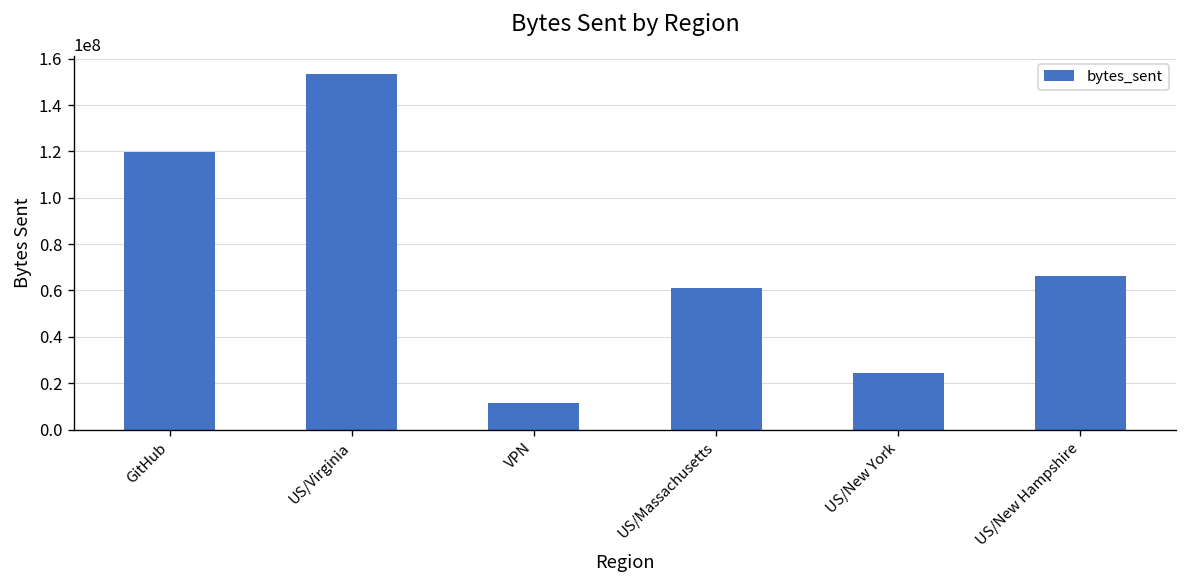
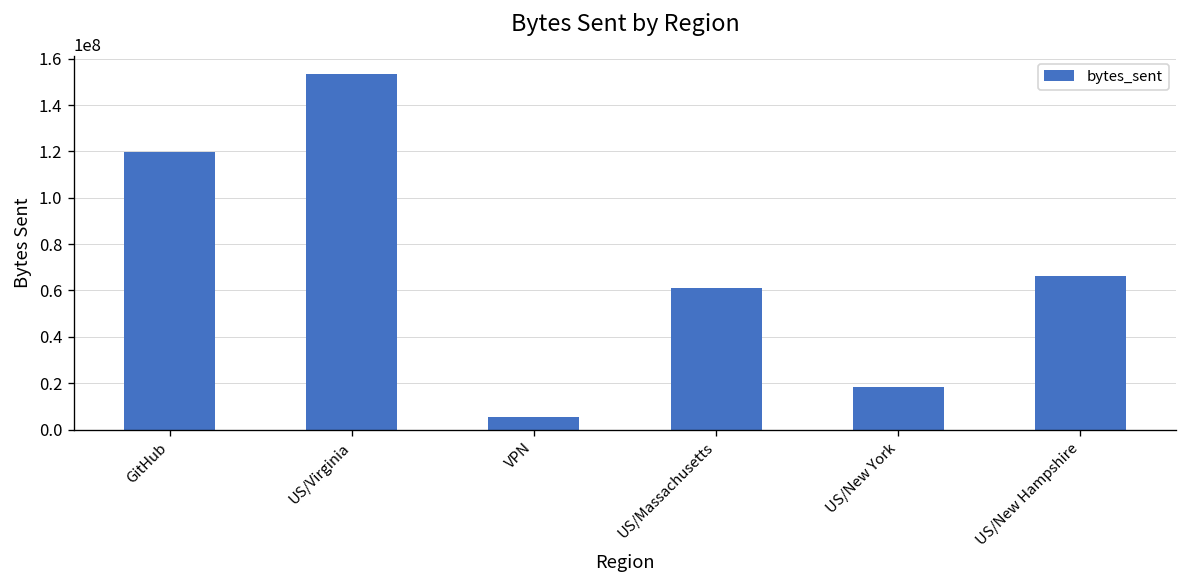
  {
    "GitHub": 120000000,
    "US/Virginia": 153000000,
-   "VPN": 11000000,
+   "VPN": 6000000,
    "US/Massachusetts": 61000000,
-   "US/New York": 24000000,
+   "US/New York": 18000000,
    "US/New Hampshire": 66000000
  }
